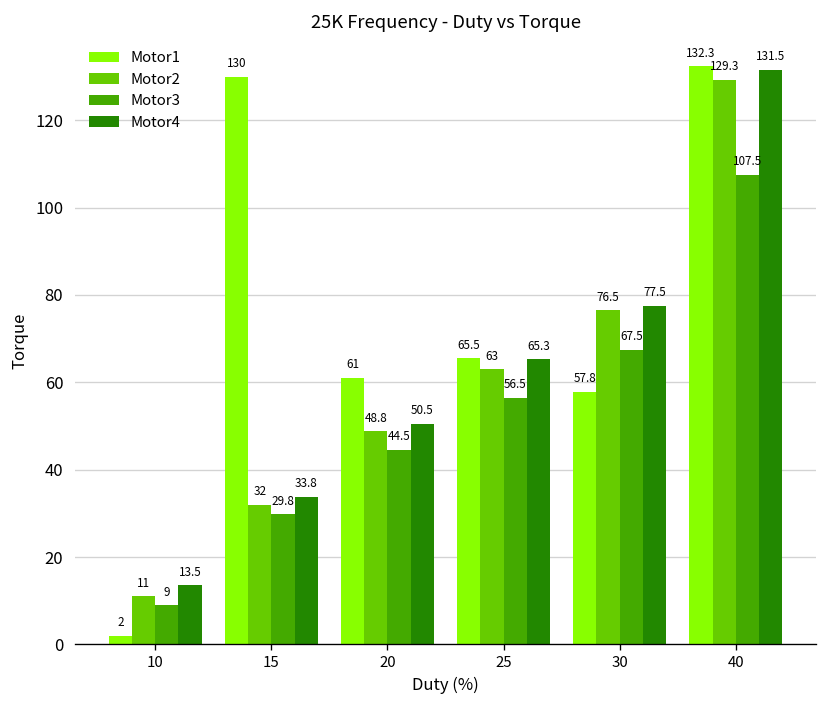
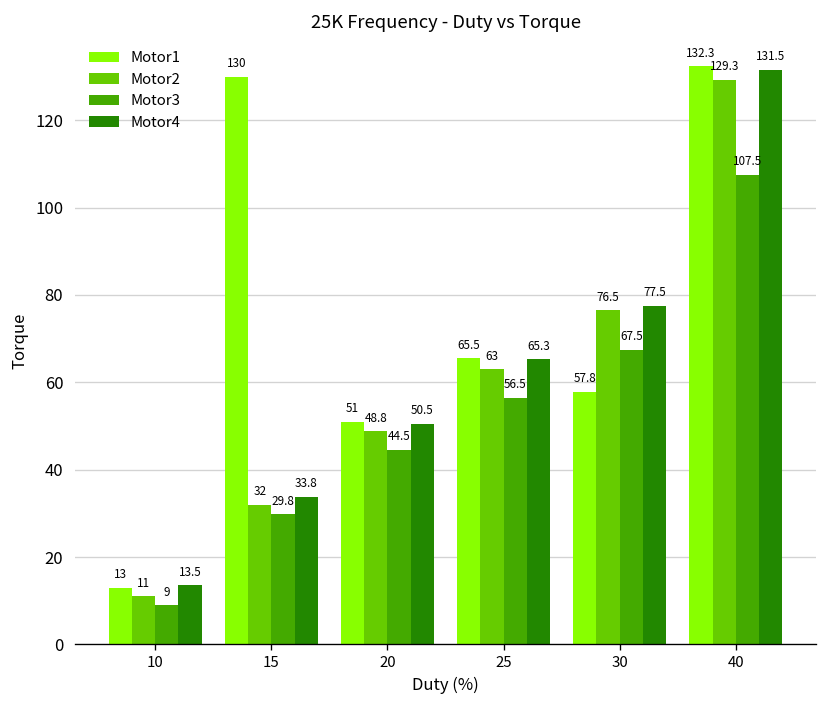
  {
    "Motor1": {
-     "10": 2,
+     "10": 13,
      "15": 130,
-     "20": 61,
+     "20": 51,
      "25": 65.5,
      "30": 57.8,
      "40": 132.3
    }
  }
